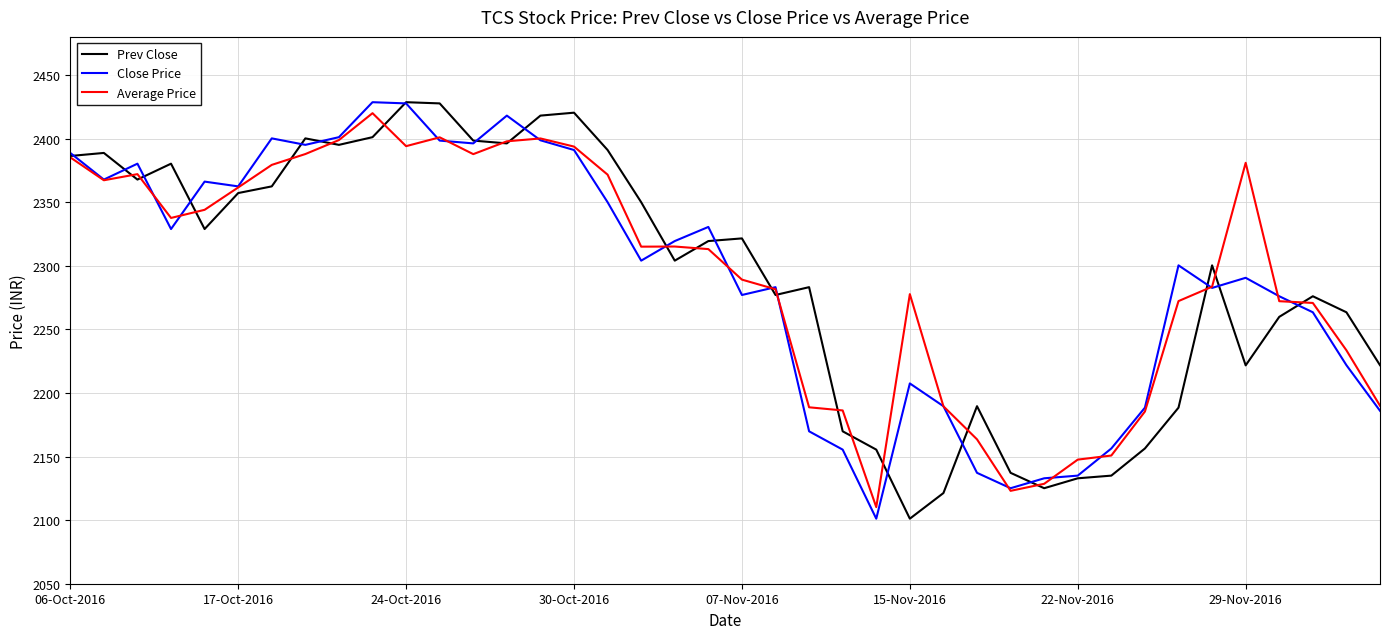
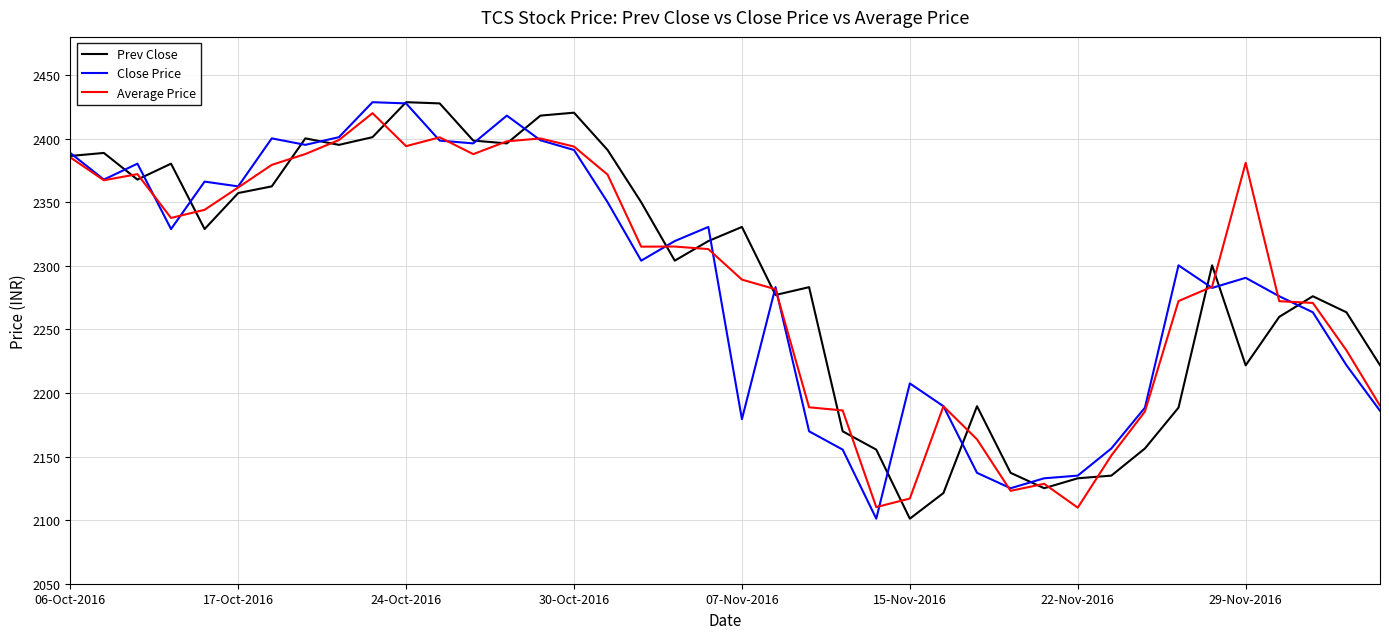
  {
    "Prev Close": {
      "17-Oct-2016": 2357,
      "30-Oct-2016": 2420,
-     "07-Nov-2016": 2322,
+     "07-Nov-2016": 2331,
      "15-Nov-2016": 2101,
      "22-Nov-2016": 2133,
      "29-Nov-2016": 2222
    },
    "Close Price": {
      "06-Oct-2016": 2389,
      "30-Oct-2016": 2391,
-     "07-Nov-2016": 2277,
+     "07-Nov-2016": 2179,
      "15-Nov-2016": 2208,
      "22-Nov-2016": 2135,
      "29-Nov-2016": 2291
    },
    "Average Price": {
      "24-Oct-2016": 2394,
      "30-Oct-2016": 2394,
      "07-Nov-2016": 2289,
-     "15-Nov-2016": 2278,
-     "22-Nov-2016": 2148,
+     "15-Nov-2016": 2117,
+     "22-Nov-2016": 2110,
      "29-Nov-2016": 2381
    }
  }
